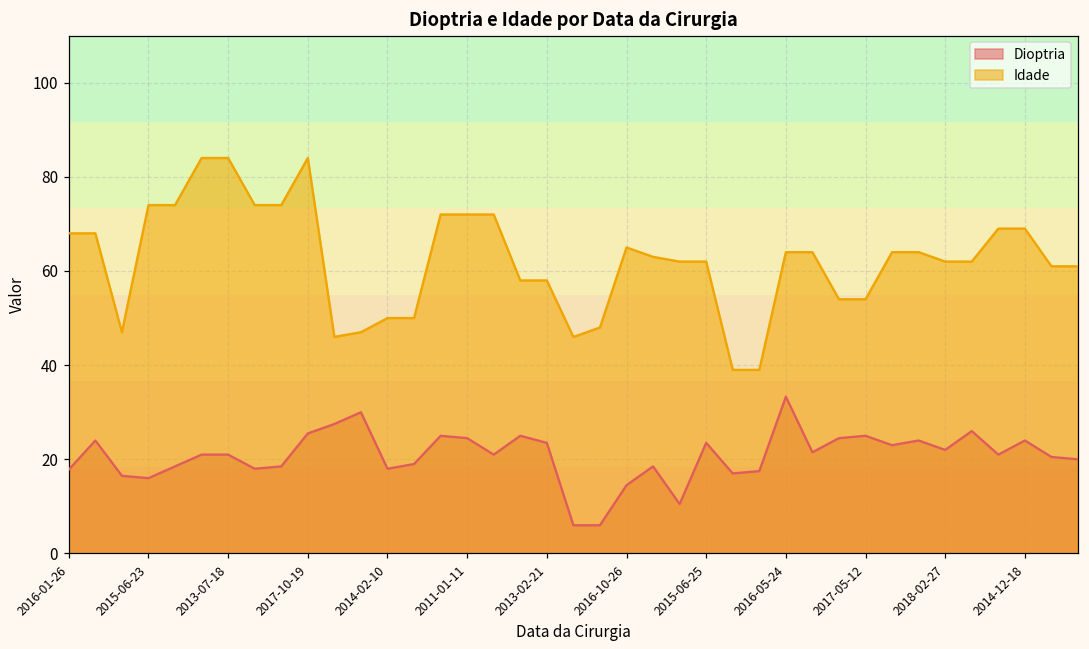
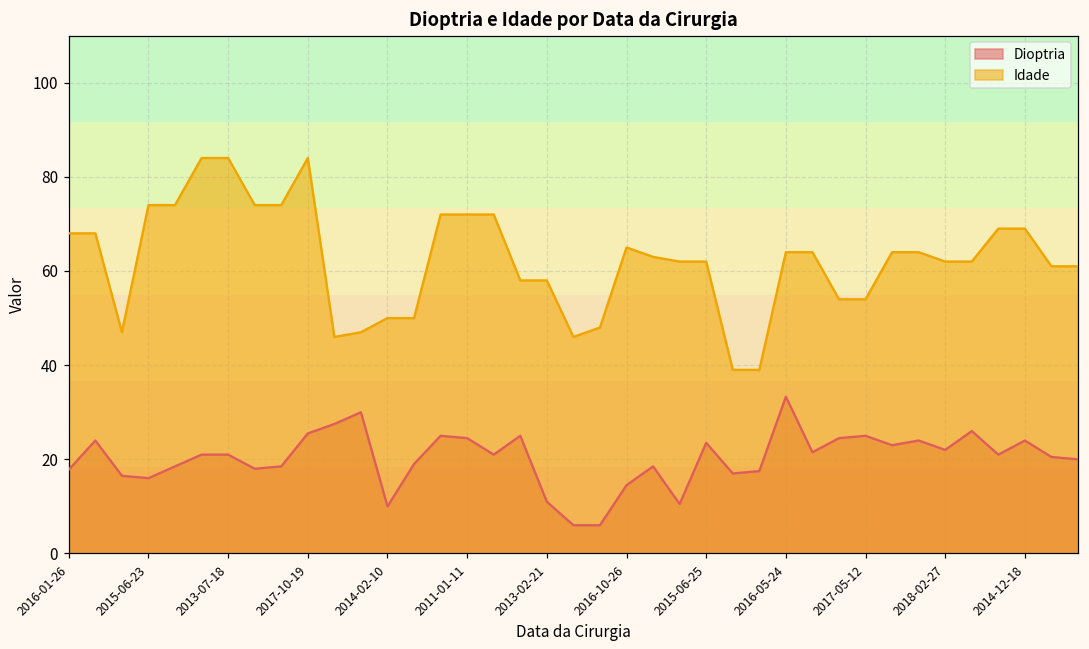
  {
    "Dioptria": {
      "2016-01-26": 18,
      "2015-06-23": 16,
      "2013-07-18": 21,
      "2017-10-19": 26,
-     "2014-02-10": 18,
+     "2014-02-10": 10,
      "2011-01-11": 25,
-     "2013-02-21": 24,
+     "2013-02-21": 11,
      "2016-10-26": 15,
      "2015-06-25": 24,
      "2016-05-24": 33,
      "2017-05-12": 25,
      "2018-02-27": 22,
      "2014-12-18": 24
    },
    "Idade": {
      "2016-01-26": 68,
      "2015-06-23": 74,
      "2013-07-18": 84,
      "2017-10-19": 84,
      "2014-02-10": 50,
      "2011-01-11": 72,
      "2013-02-21": 58,
      "2016-10-26": 65,
      "2015-06-25": 62,
      "2016-05-24": 64,
      "2017-05-12": 54,
      "2018-02-27": 62,
      "2014-12-18": 69
    }
  }
